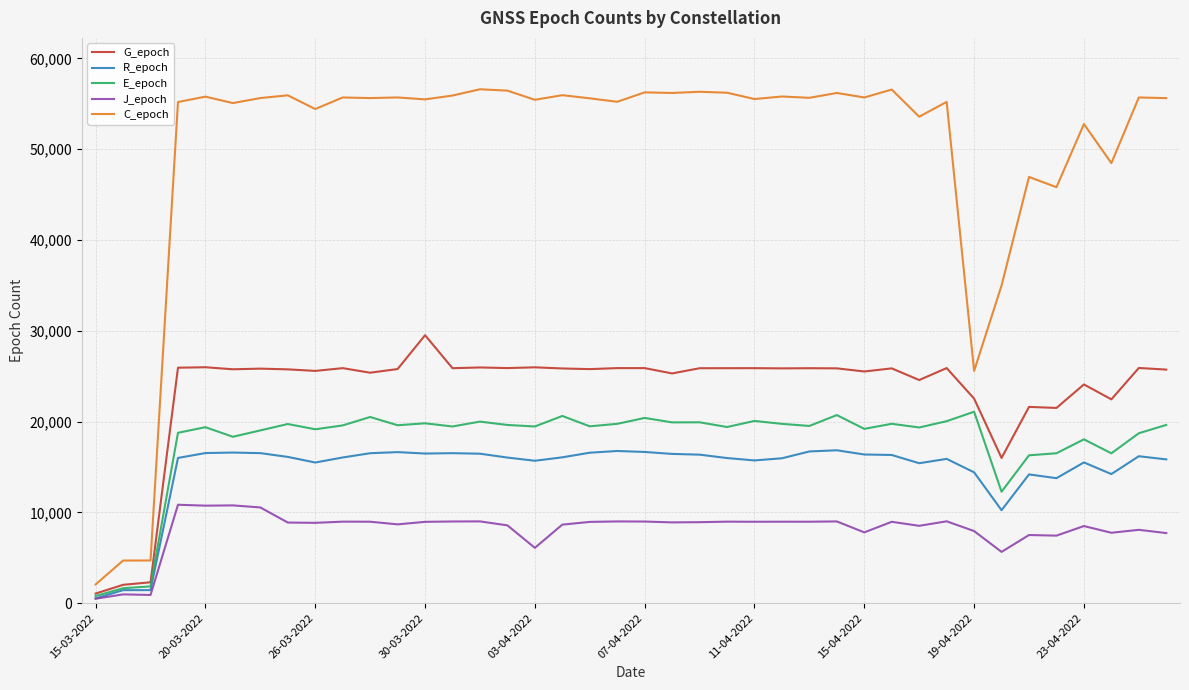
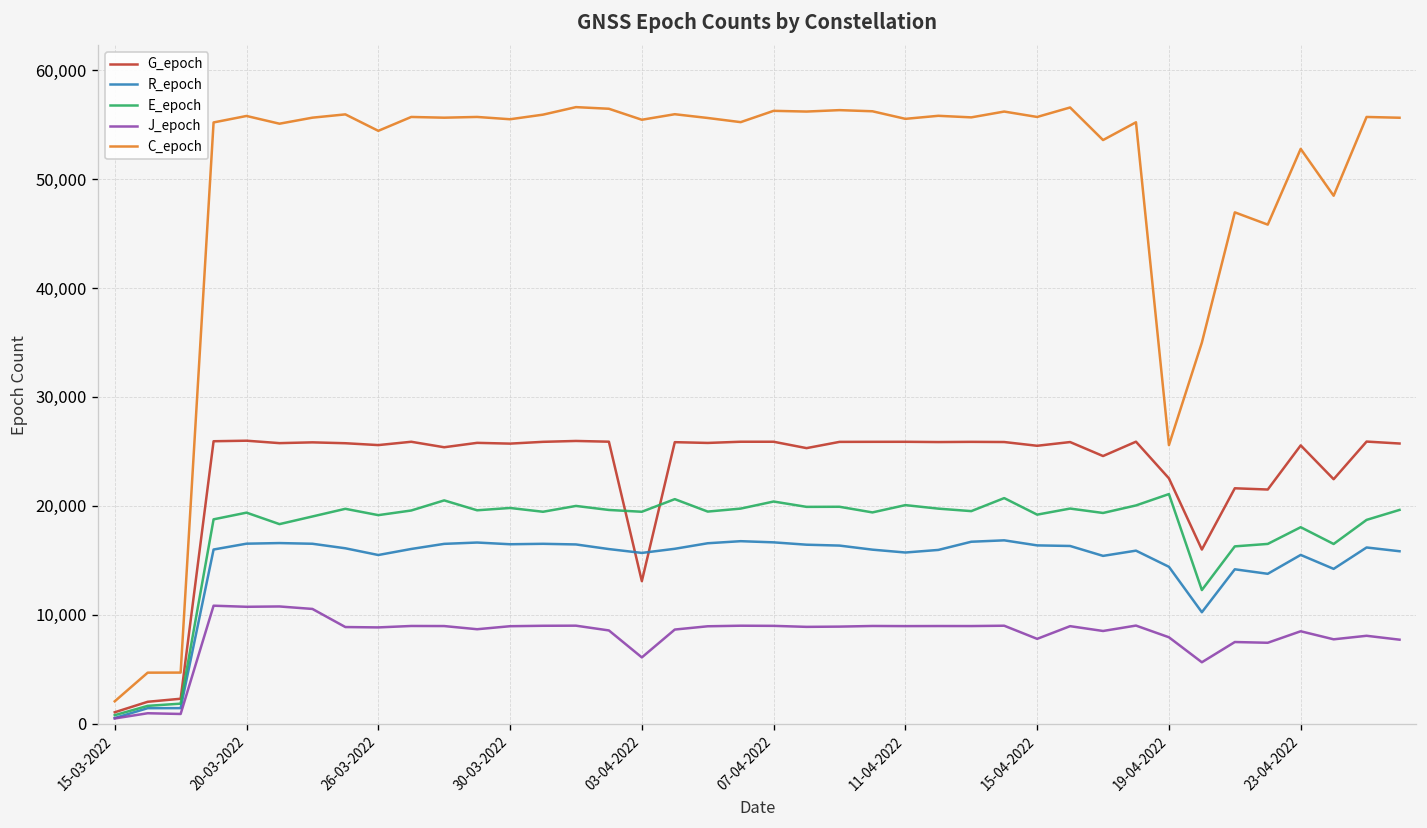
  {
    "G_epoch": {
      "20-03-2022": "26,000",
      "26-03-2022": "26,000",
-     "30-03-2022": "30,000",
-     "03-04-2022": "26,000",
+     "30-03-2022": "26,000",
+     "03-04-2022": "13,000",
      "07-04-2022": "26,000",
      "11-04-2022": "26,000",
      "15-04-2022": "26,000",
      "19-04-2022": "23,000",
-     "23-04-2022": "24,000"
+     "23-04-2022": "26,000"
    },
    "R_epoch": {
      "20-03-2022": "17,000",
      "26-03-2022": "15,000",
      "30-03-2022": "16,000",
      "03-04-2022": "16,000",
      "07-04-2022": "17,000",
      "11-04-2022": "16,000",
      "15-04-2022": "16,000",
      "19-04-2022": "14,000",
      "23-04-2022": "15,000"
    },
    "E_epoch": {
      "20-03-2022": "19,000",
      "26-03-2022": "19,000",
      "30-03-2022": "20,000",
      "03-04-2022": "19,000",
      "07-04-2022": "20,000",
      "11-04-2022": "20,000",
      "15-04-2022": "19,000",
      "19-04-2022": "21,000",
      "23-04-2022": "18,000"
    },
    "J_epoch": {
      "20-03-2022": "11,000",
      "26-03-2022": "9,000",
      "30-03-2022": "9,000",
      "03-04-2022": "6,000",
      "07-04-2022": "9,000",
      "11-04-2022": "9,000",
      "15-04-2022": "8,000",
      "19-04-2022": "8,000",
      "23-04-2022": "8,000"
    },
    "C_epoch": {
      "15-03-2022": "2,000",
      "20-03-2022": "56,000",
      "26-03-2022": "54,000",
      "30-03-2022": "55,000",
      "03-04-2022": "55,000",
      "07-04-2022": "56,000",
      "11-04-2022": "56,000",
      "15-04-2022": "56,000",
      "19-04-2022": "26,000",
      "23-04-2022": "53,000"
    }
  }
